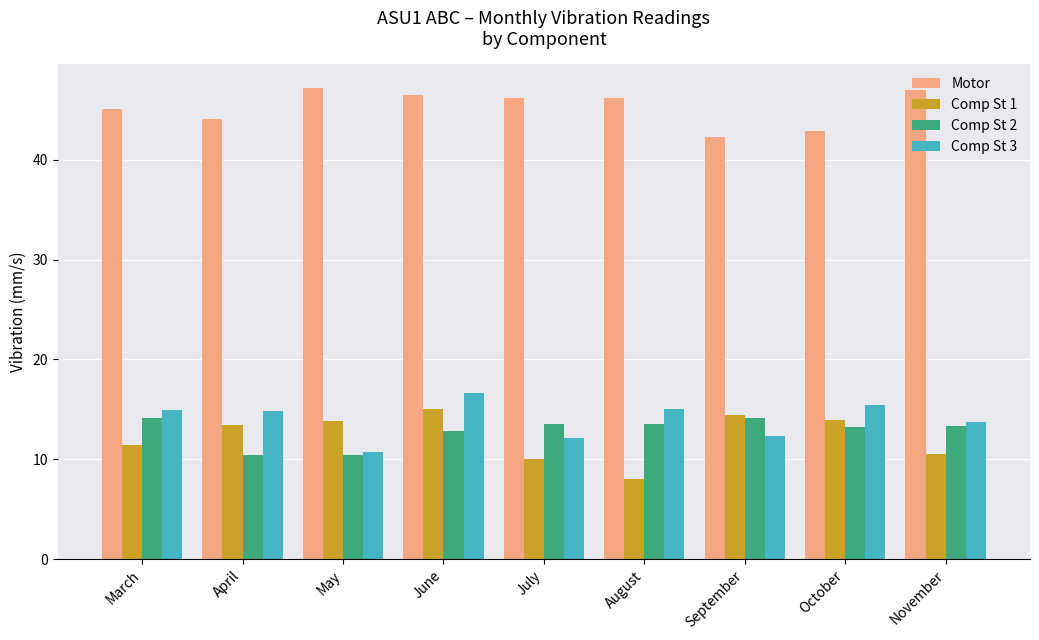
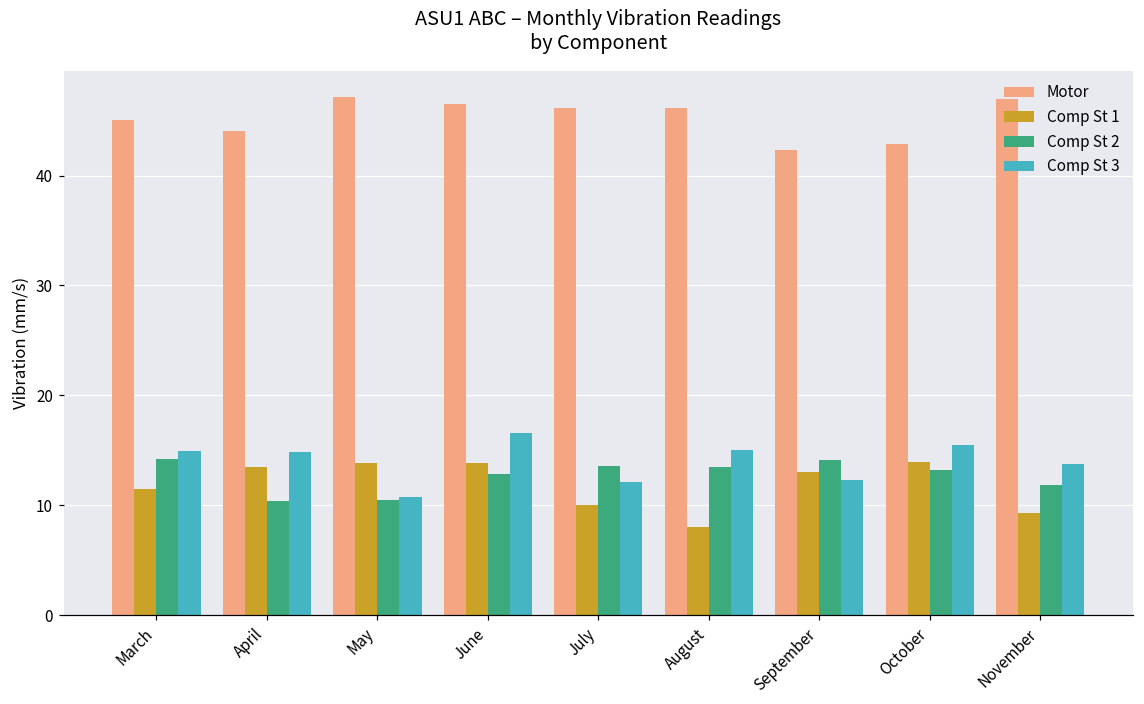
  {
    "Motor": {
      "March": 45,
      "April": 44,
      "May": 47,
      "June": 46,
      "July": 46,
      "August": 46,
      "September": 42,
      "October": 43,
      "November": 47
    },
    "Comp St 1": {
      "March": 11,
      "April": 13,
      "May": 14,
-     "June": 15,
+     "June": 14,
      "July": 10,
      "August": 8,
-     "September": 14,
+     "September": 13,
      "October": 14,
-     "November": 11
+     "November": 9
    },
    "Comp St 2": {
      "March": 14,
      "April": 10,
      "May": 10,
      "June": 13,
      "July": 14,
      "August": 14,
      "September": 14,
      "October": 13,
-     "November": 13
+     "November": 12
    },
    "Comp St 3": {
      "March": 15,
      "April": 15,
      "May": 11,
      "June": 17,
      "July": 12,
      "August": 15,
      "September": 12,
      "October": 15,
      "November": 14
    }
  }
